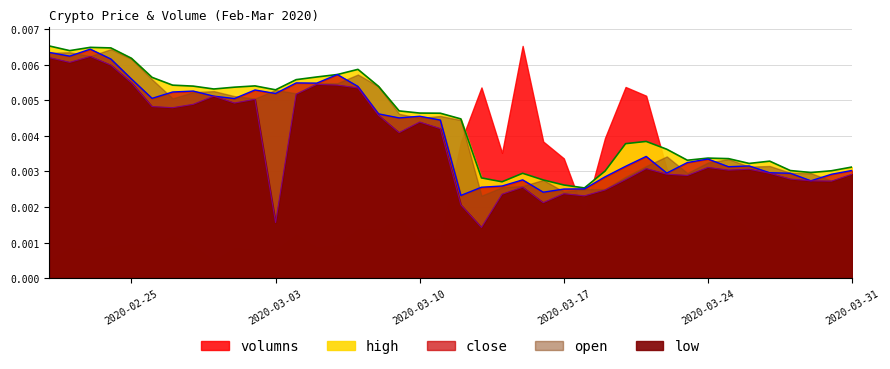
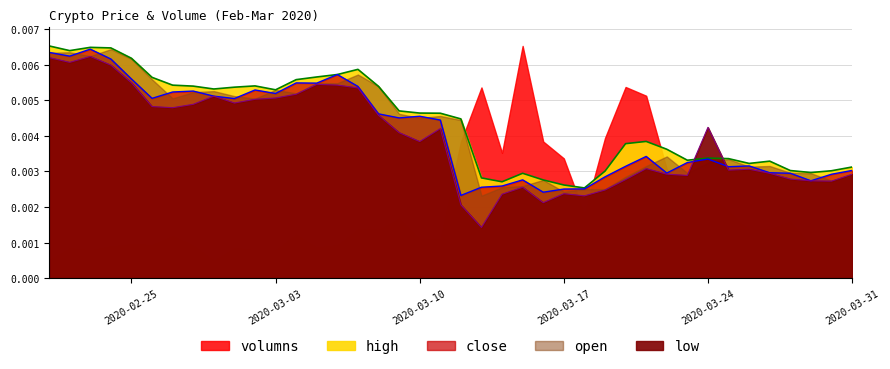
  {
    "high": {
      "2020-03-10": 0.0046,
      "2020-03-17": 0.0026,
      "2020-03-31": 0.0031
    },
    "open": {
      "2020-03-24": 0.0033
    },
    "low": {
      "2020-02-25": 0.0055,
-     "2020-03-03": 0.0016,
-     "2020-03-10": 0.0044,
-     "2020-03-24": 0.0031
+     "2020-03-03": 0.0051,
+     "2020-03-10": 0.0038,
+     "2020-03-24": 0.0042
    }
  }
